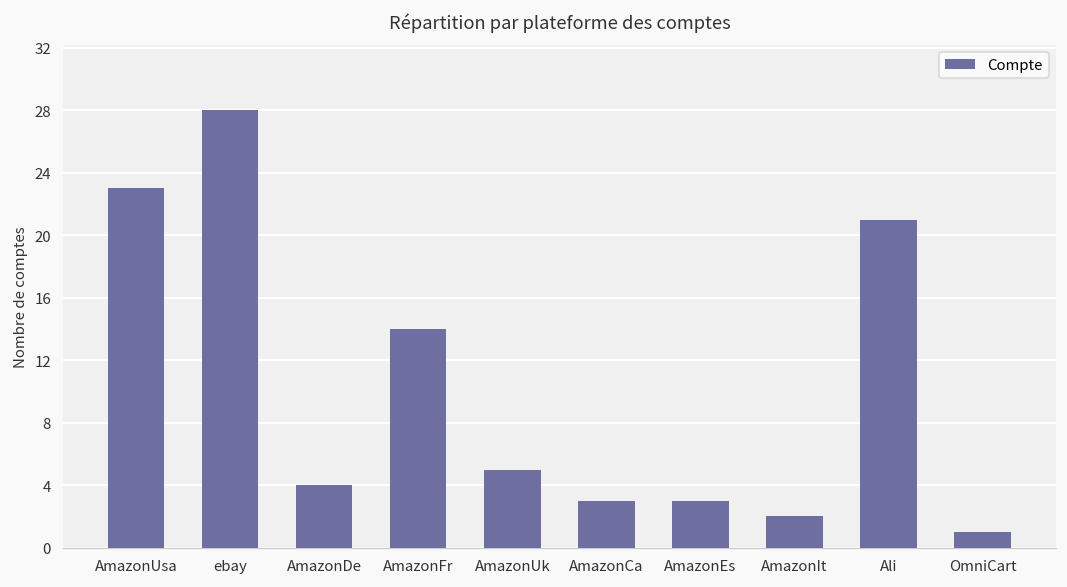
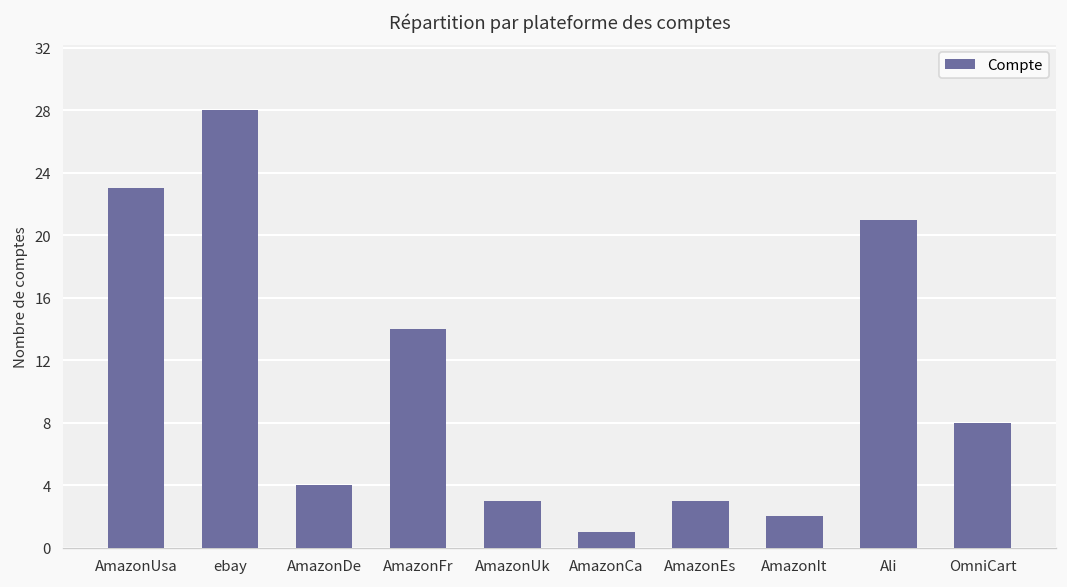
  {
    "AmazonUsa": 23,
    "ebay": 28,
    "AmazonDe": 4,
    "AmazonFr": 14,
-   "AmazonUk": 5,
-   "AmazonCa": 3,
+   "AmazonUk": 3,
+   "AmazonCa": 1,
    "AmazonEs": 3,
    "AmazonIt": 2,
    "Ali": 21,
-   "OmniCart": 1
+   "OmniCart": 8
  }
